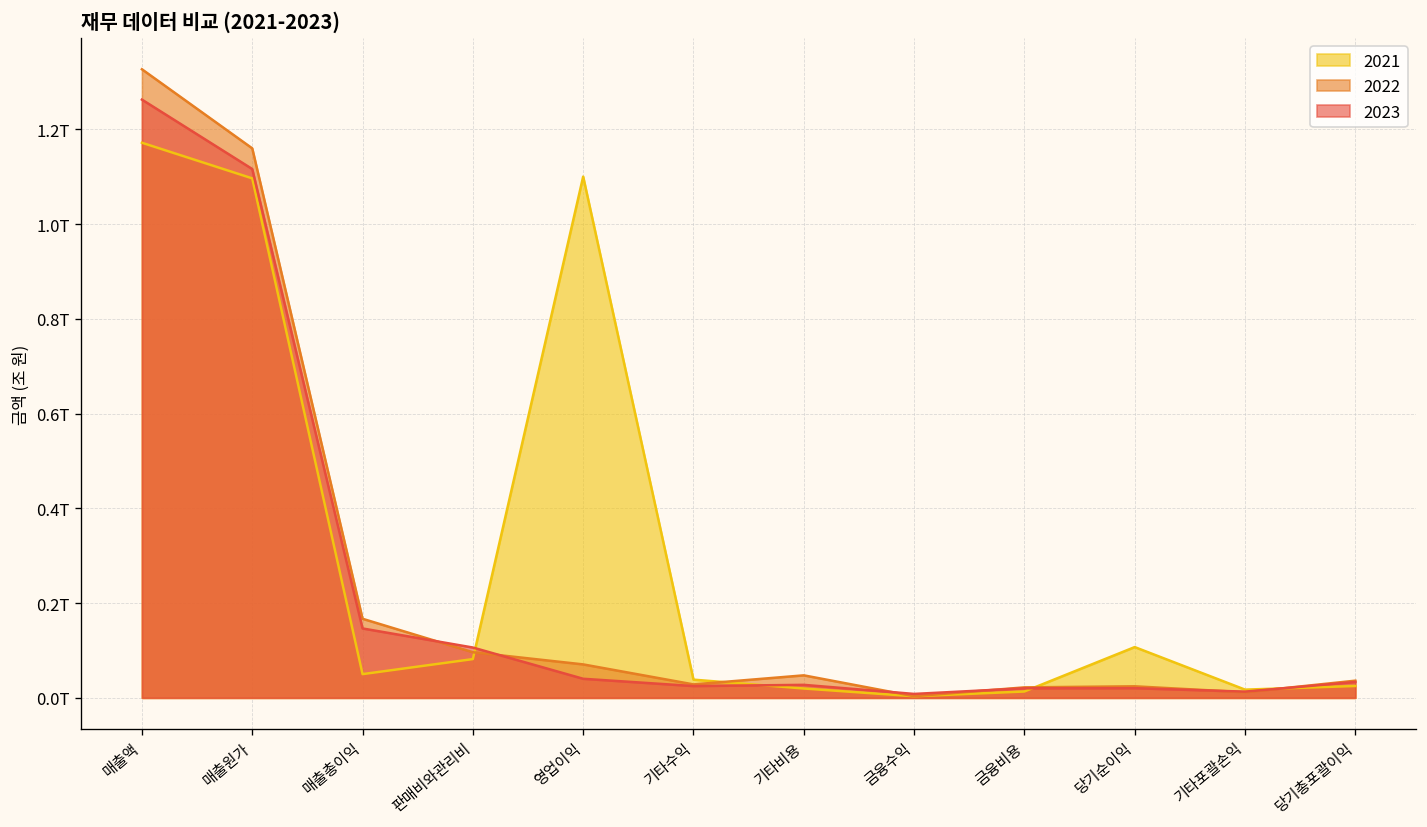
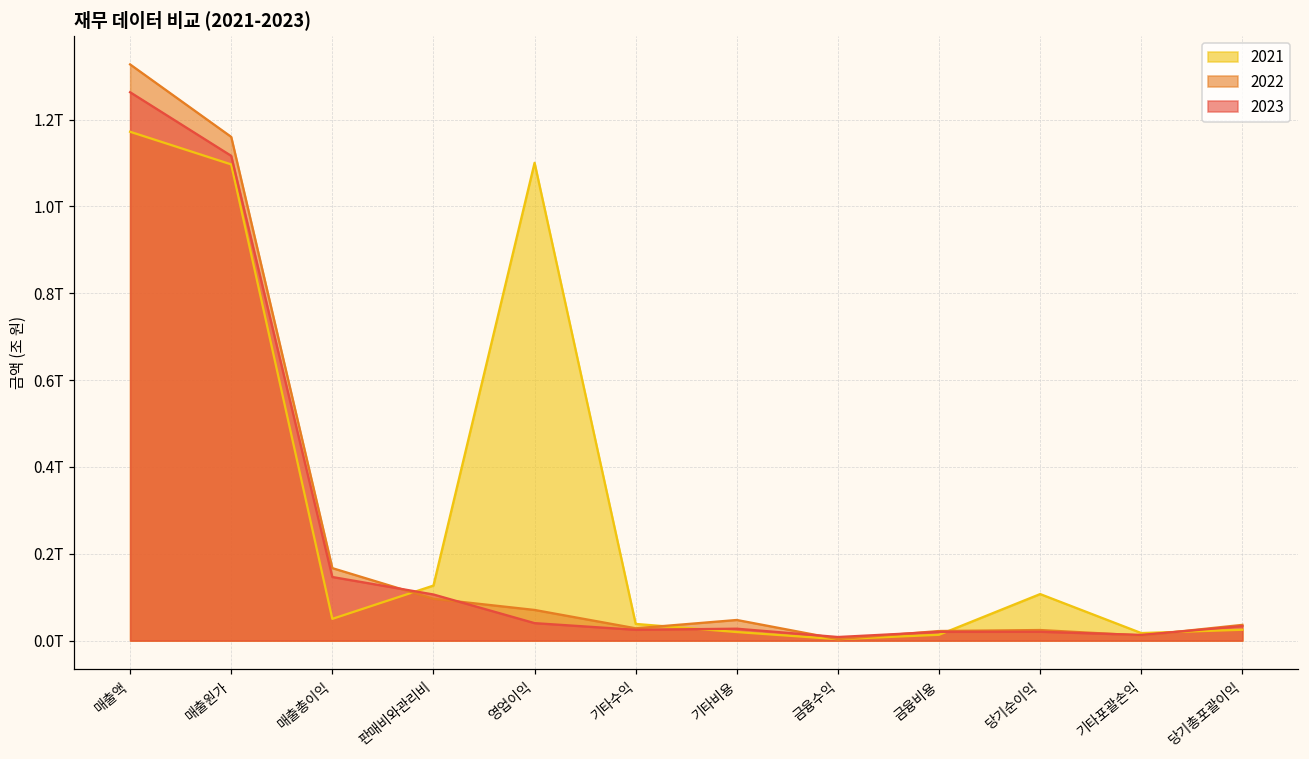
  {
    "2021": {
      "매출액": "1.17T",
      "매출원가": "1.10T",
      "매출총이익": "0.05T",
-     "판매비와관리비": "0.08T",
+     "판매비와관리비": "0.13T",
      "영업이익": "1.10T",
      "기타수익": "0.04T",
      "기타비용": "0.02T",
      "금융비용": "0.01T",
      "당기순이익": "0.11T",
      "당기총포괄이익": "0.03T"
    }
  }
